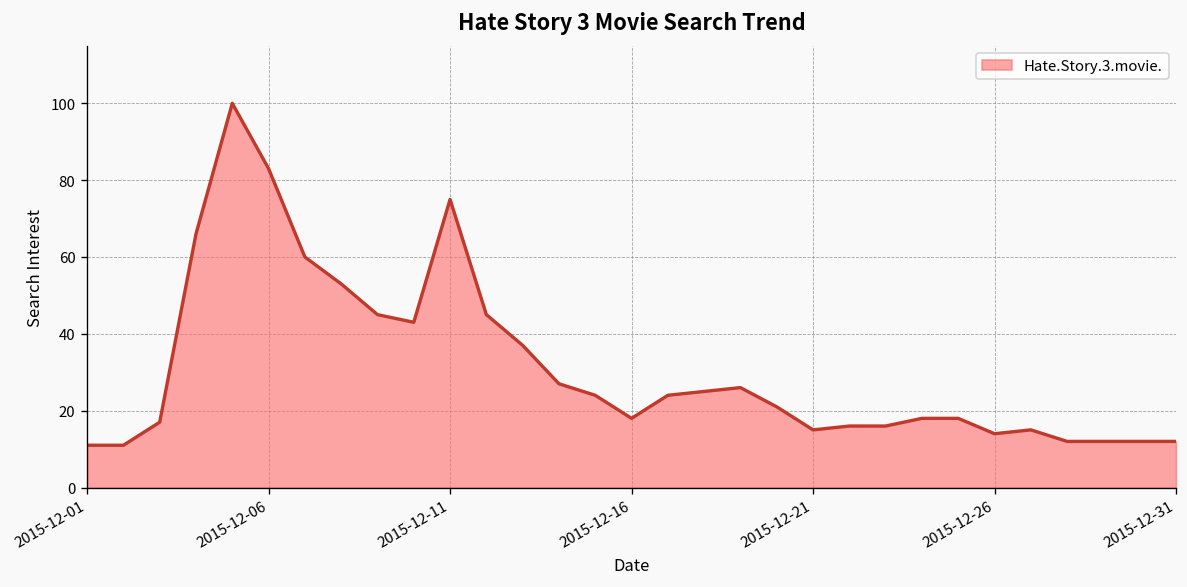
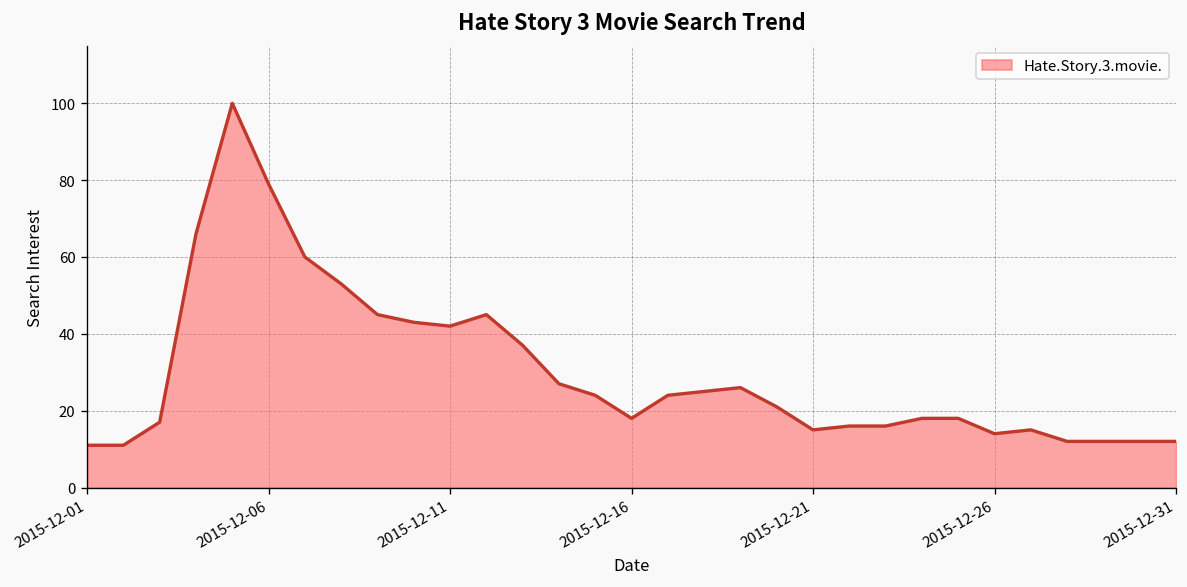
  {
    "2015-12-01": 11,
-   "2015-12-06": 83,
-   "2015-12-11": 75,
+   "2015-12-06": 79,
+   "2015-12-11": 42,
    "2015-12-16": 18,
    "2015-12-21": 15,
    "2015-12-26": 14,
    "2015-12-31": 12
  }
